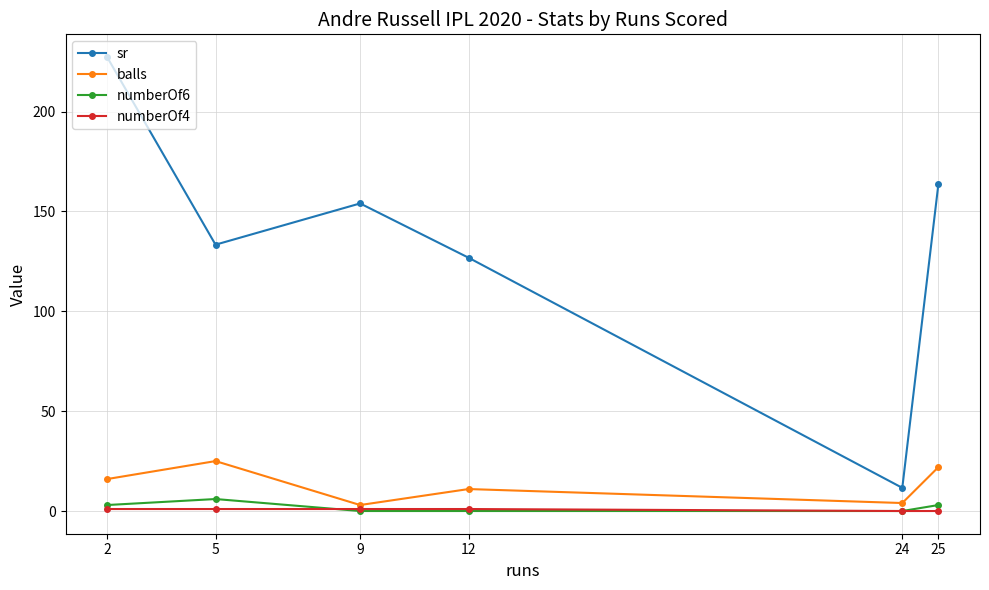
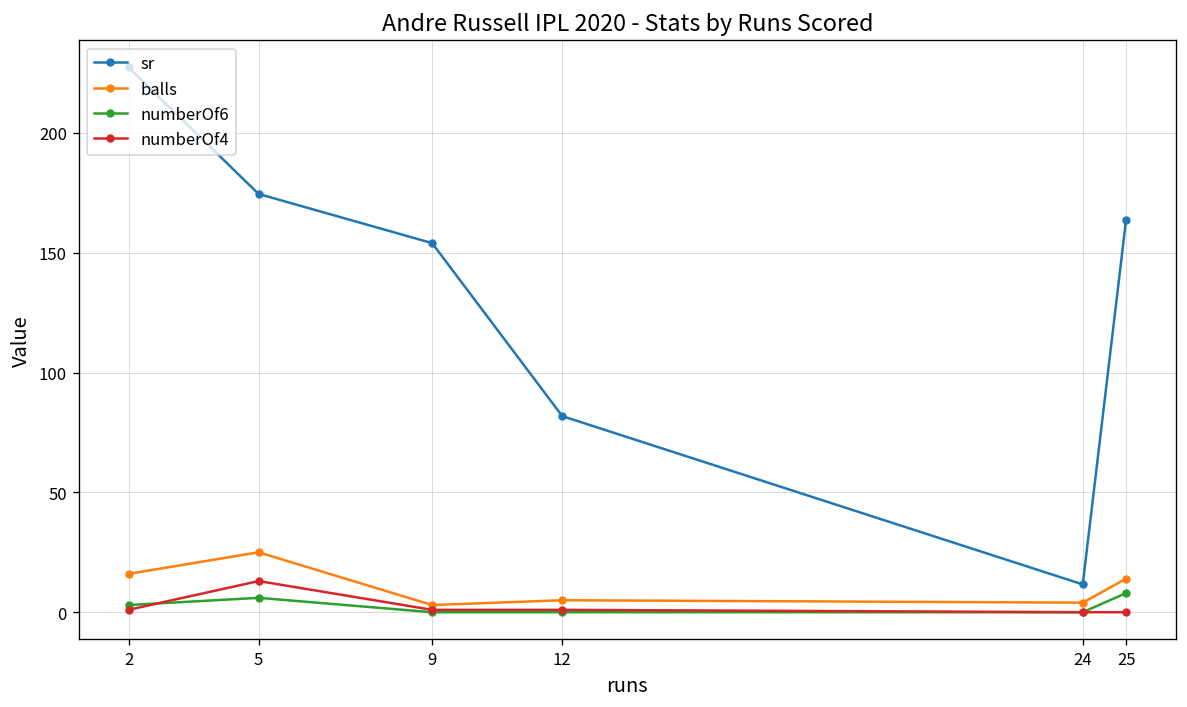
  {
    "sr": {
-     "5": 133,
+     "5": 174,
      "9": 154,
-     "12": 127,
+     "12": 82,
      "24": 12,
      "25": 164
    },
    "balls": {
      "2": 16,
      "5": 25,
      "9": 3,
-     "12": 11,
+     "12": 5,
      "24": 4,
-     "25": 22
+     "25": 14
    },
    "numberOf6": {
      "2": 3,
      "5": 6,
-     "25": 3
+     "25": 8
    },
    "numberOf4": {
      "2": 1,
-     "5": 1,
+     "5": 13,
      "25": 0
    }
  }
